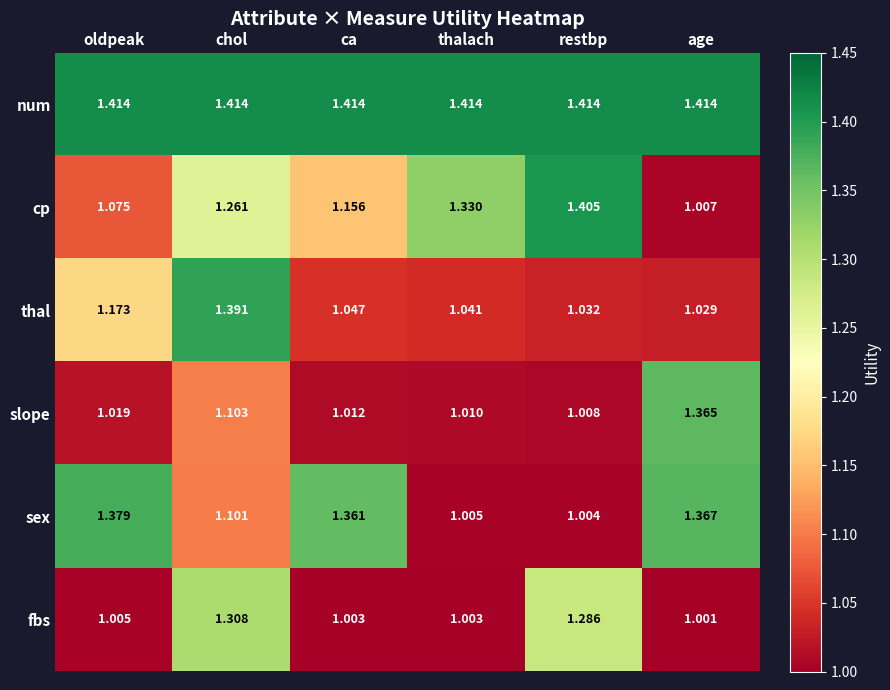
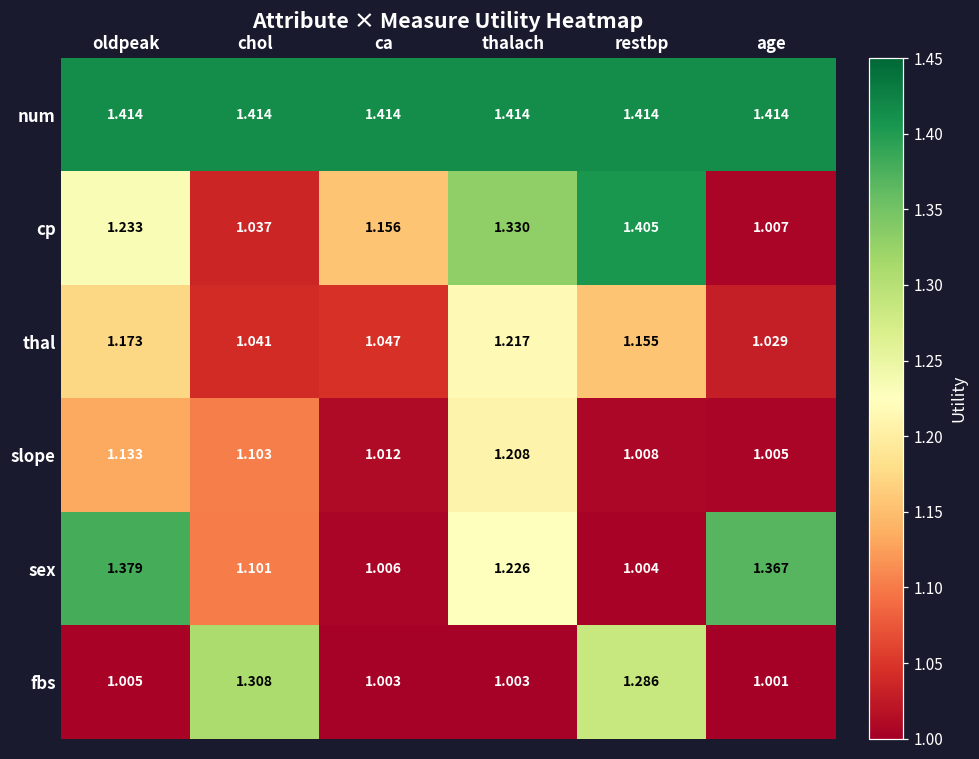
  {
    "num": {
      "oldpeak": 1.414,
      "chol": 1.414,
      "ca": 1.414,
      "thalach": 1.414,
      "restbp": 1.414,
      "age": 1.414
    },
    "cp": {
-     "oldpeak": 1.075,
-     "chol": 1.261,
+     "oldpeak": 1.233,
+     "chol": 1.037,
      "ca": 1.156,
      "thalach": 1.330,
      "restbp": 1.405,
      "age": 1.007
    },
    "thal": {
      "oldpeak": 1.173,
-     "chol": 1.391,
+     "chol": 1.041,
      "ca": 1.047,
-     "thalach": 1.041,
-     "restbp": 1.032,
+     "thalach": 1.217,
+     "restbp": 1.155,
      "age": 1.029
    },
    "slope": {
-     "oldpeak": 1.019,
+     "oldpeak": 1.133,
      "chol": 1.103,
      "ca": 1.012,
-     "thalach": 1.010,
+     "thalach": 1.208,
      "restbp": 1.008,
-     "age": 1.365
+     "age": 1.005
    },
    "sex": {
      "oldpeak": 1.379,
      "chol": 1.101,
-     "ca": 1.361,
-     "thalach": 1.005,
+     "ca": 1.006,
+     "thalach": 1.226,
      "restbp": 1.004,
      "age": 1.367
    },
    "fbs": {
      "oldpeak": 1.005,
      "chol": 1.308,
      "ca": 1.003,
      "thalach": 1.003,
      "restbp": 1.286,
      "age": 1.001
    }
  }
